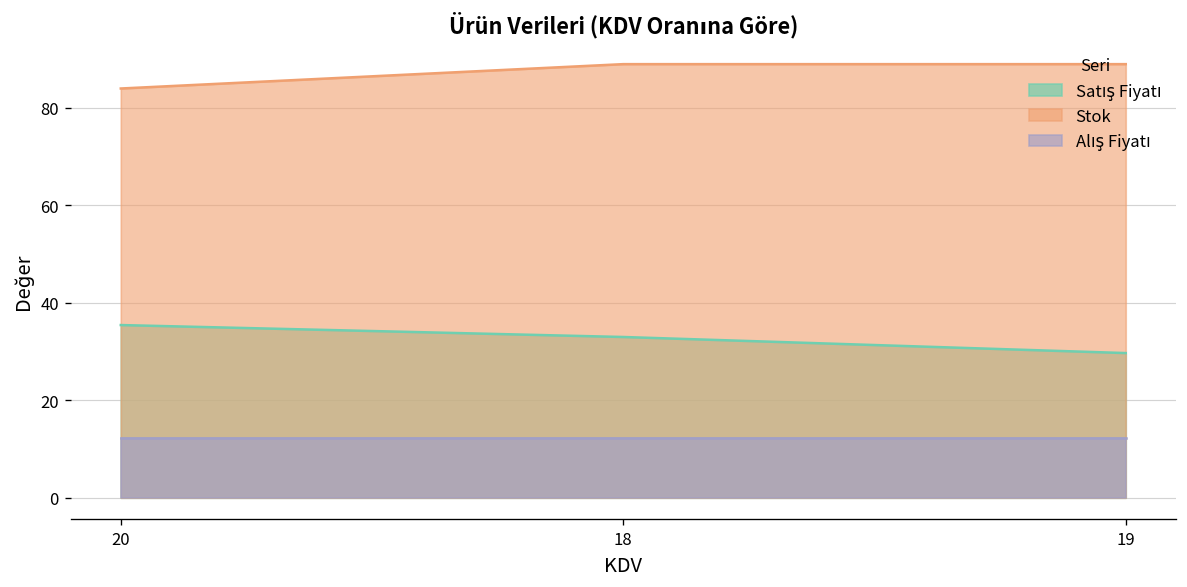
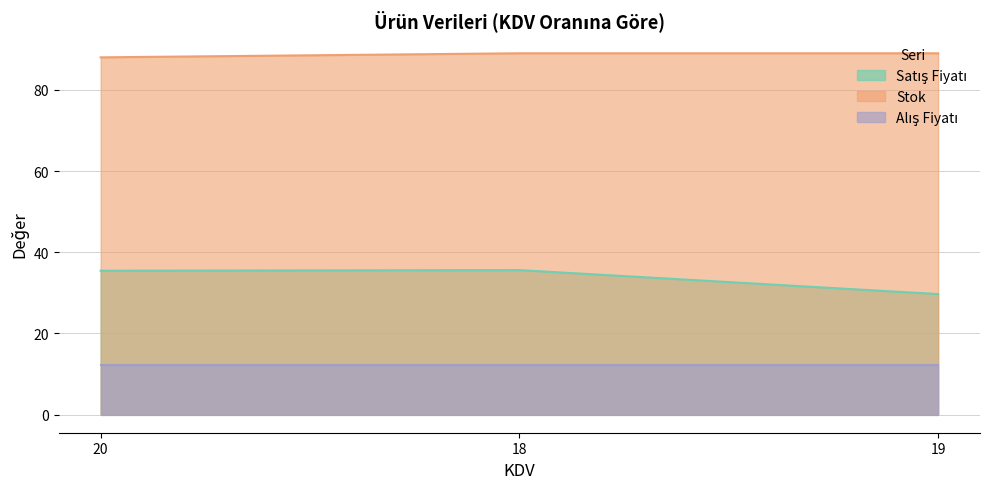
  {
    "Satış Fiyatı": {
      "20": 35,
-     "18": 33,
+     "18": 36,
      "19": 30
    },
    "Stok": {
-     "20": 84,
+     "20": 88,
      "18": 89,
      "19": 89
    },
    "Alış Fiyatı": {
      "20": 12,
      "18": 12,
      "19": 12
    }
  }
